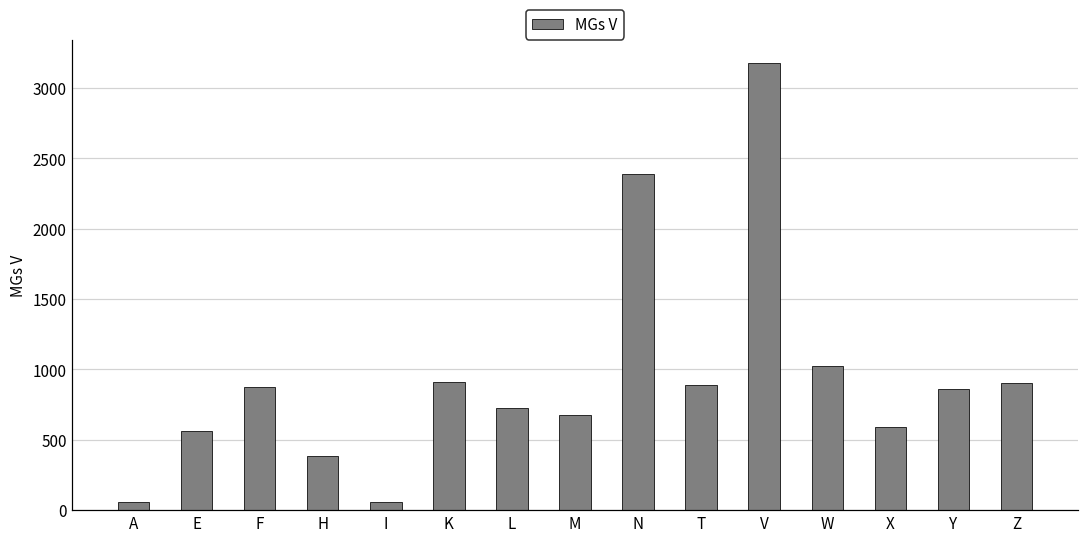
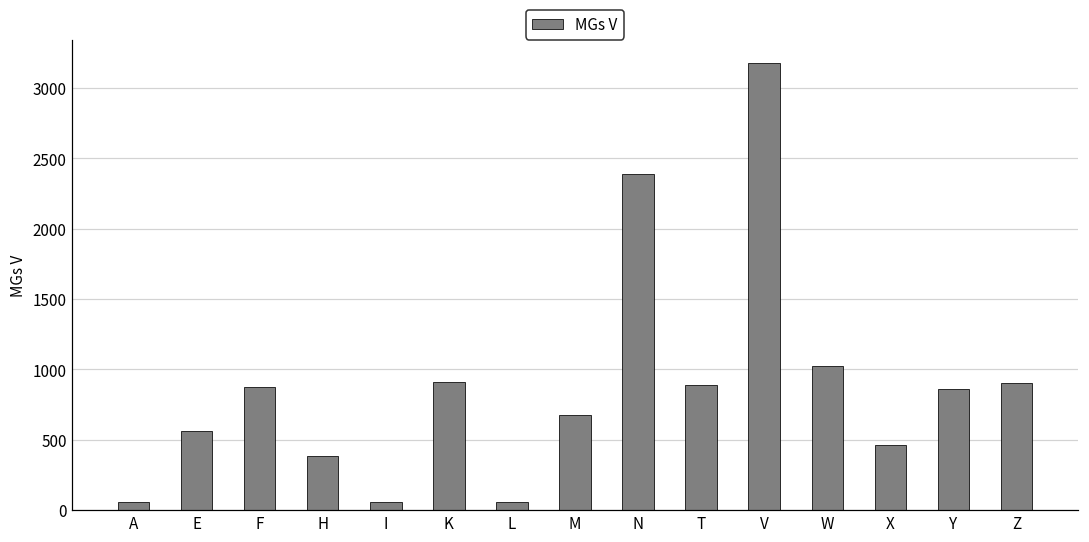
  {
    "A": 60,
    "E": 570,
    "F": 880,
    "H": 380,
    "I": 60,
    "K": 910,
-   "L": 730,
+   "L": 60,
    "M": 680,
    "N": 2390,
    "T": 890,
    "V": 3180,
    "W": 1030,
-   "X": 590,
+   "X": 460,
    "Y": 860,
    "Z": 910
  }
